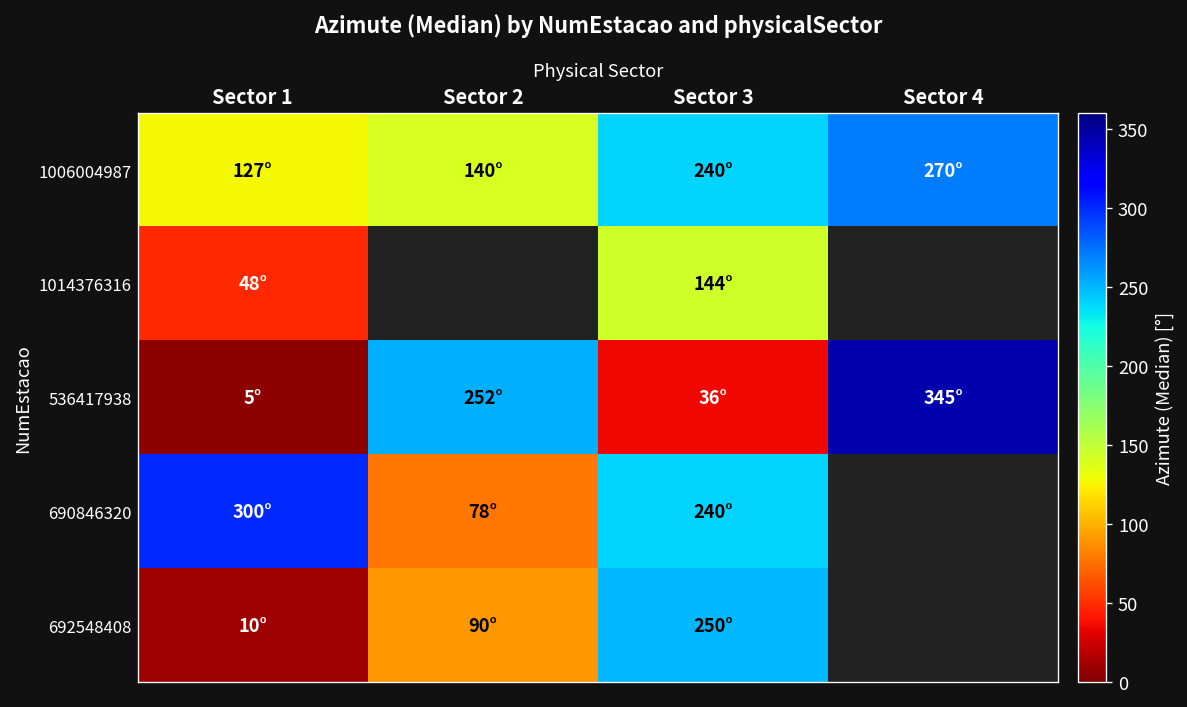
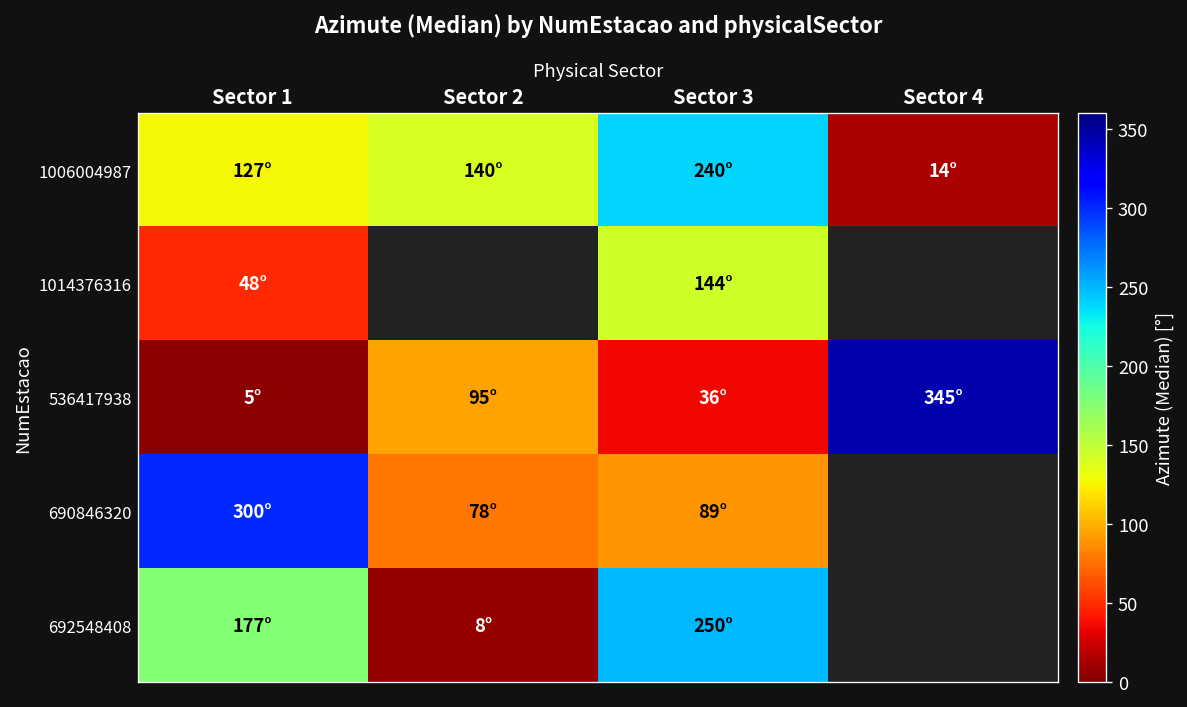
  {
    "1006004987": {
      "Sector 1": "127°",
      "Sector 2": "140°",
      "Sector 3": "240°",
-     "Sector 4": "270°"
+     "Sector 4": "14°"
    },
    "1014376316": {
      "Sector 1": "48°",
      "Sector 3": "144°"
    },
    "536417938": {
      "Sector 1": "5°",
-     "Sector 2": "252°",
+     "Sector 2": "95°",
      "Sector 3": "36°",
      "Sector 4": "345°"
    },
    "690846320": {
      "Sector 1": "300°",
      "Sector 2": "78°",
-     "Sector 3": "240°"
+     "Sector 3": "89°"
    },
    "692548408": {
-     "Sector 1": "10°",
-     "Sector 2": "90°",
+     "Sector 1": "177°",
+     "Sector 2": "8°",
      "Sector 3": "250°"
    }
  }
